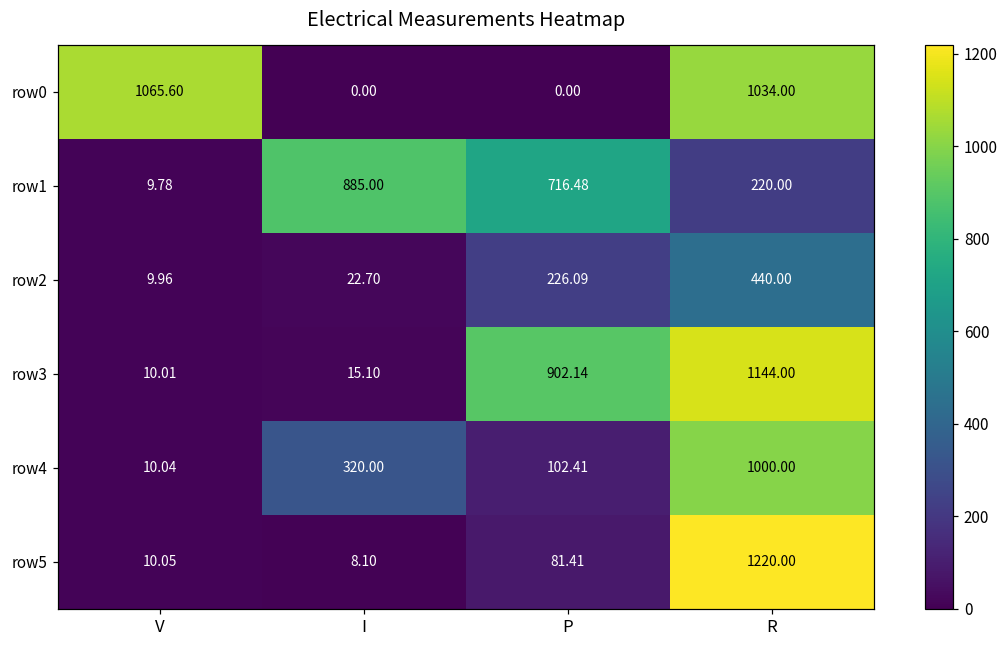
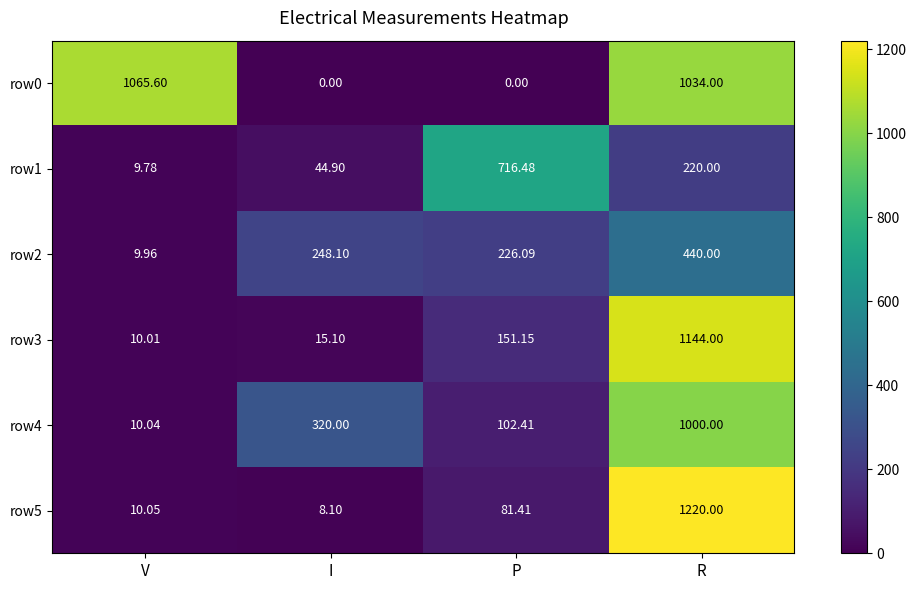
  {
    "row0": {
      "V": 1065.60,
      "I": 0.00,
      "P": 0.00,
      "R": 1034.00
    },
    "row1": {
      "V": 9.78,
-     "I": 885.00,
+     "I": 44.90,
      "P": 716.48,
      "R": 220.00
    },
    "row2": {
      "V": 9.96,
-     "I": 22.70,
+     "I": 248.10,
      "P": 226.09,
      "R": 440.00
    },
    "row3": {
      "V": 10.01,
      "I": 15.10,
-     "P": 902.14,
+     "P": 151.15,
      "R": 1144.00
    },
    "row4": {
      "V": 10.04,
      "I": 320.00,
      "P": 102.41,
      "R": 1000.00
    },
    "row5": {
      "V": 10.05,
      "I": 8.10,
      "P": 81.41,
      "R": 1220.00
    }
  }
